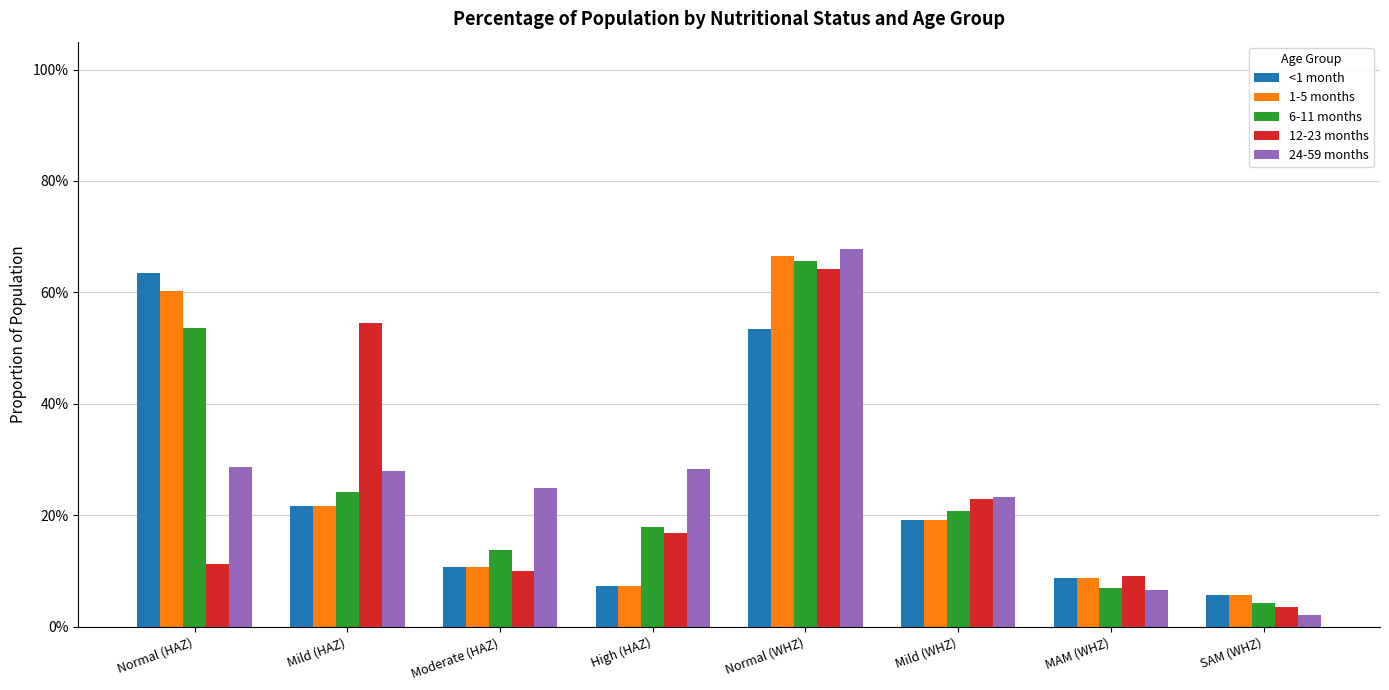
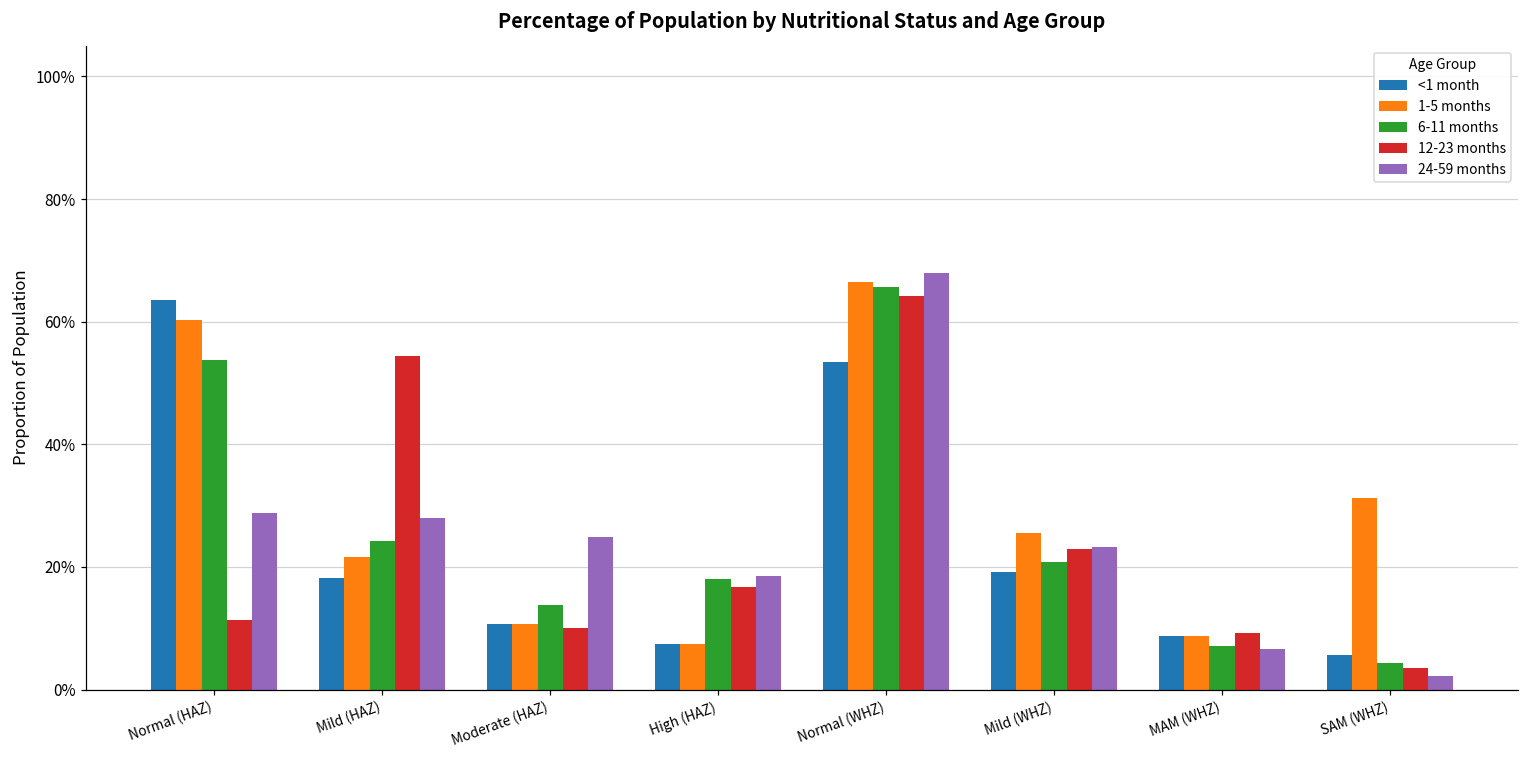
  {
    "<1 month": {
      "Normal (HAZ)": "64%",
-     "Mild (HAZ)": "22%",
+     "Mild (HAZ)": "18%",
      "Moderate (HAZ)": "11%",
      "High (HAZ)": "7%",
      "Normal (WHZ)": "53%",
      "Mild (WHZ)": "19%",
      "MAM (WHZ)": "9%",
      "SAM (WHZ)": "6%"
    },
    "1-5 months": {
      "Normal (HAZ)": "60%",
      "Mild (HAZ)": "22%",
      "Moderate (HAZ)": "11%",
      "High (HAZ)": "7%",
      "Normal (WHZ)": "66%",
-     "Mild (WHZ)": "19%",
+     "Mild (WHZ)": "26%",
      "MAM (WHZ)": "9%",
-     "SAM (WHZ)": "6%"
+     "SAM (WHZ)": "31%"
    },
    "6-11 months": {
      "Normal (HAZ)": "54%",
      "Mild (HAZ)": "24%",
      "Moderate (HAZ)": "14%",
      "High (HAZ)": "18%",
      "Normal (WHZ)": "66%",
      "Mild (WHZ)": "21%",
      "MAM (WHZ)": "7%",
      "SAM (WHZ)": "4%"
    },
    "12-23 months": {
      "Normal (HAZ)": "11%",
      "Mild (HAZ)": "54%",
      "Moderate (HAZ)": "10%",
      "High (HAZ)": "17%",
      "Normal (WHZ)": "64%",
      "Mild (WHZ)": "23%",
      "MAM (WHZ)": "9%",
      "SAM (WHZ)": "4%"
    },
    "24-59 months": {
      "Normal (HAZ)": "29%",
      "Mild (HAZ)": "28%",
      "Moderate (HAZ)": "25%",
-     "High (HAZ)": "28%",
+     "High (HAZ)": "18%",
      "Normal (WHZ)": "68%",
      "Mild (WHZ)": "23%",
      "MAM (WHZ)": "7%",
      "SAM (WHZ)": "2%"
    }
  }
